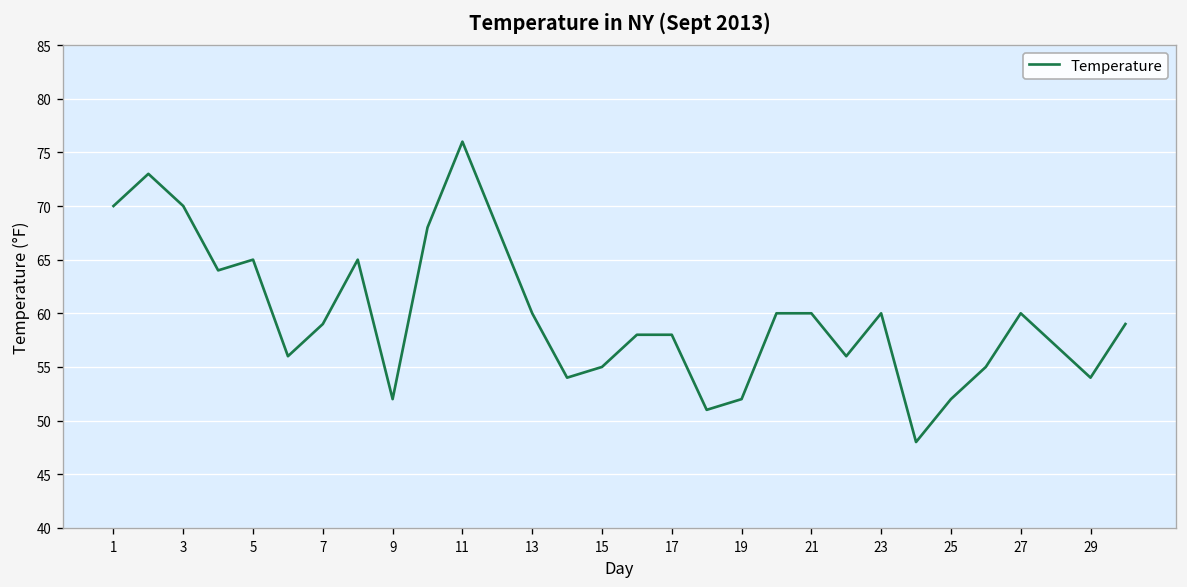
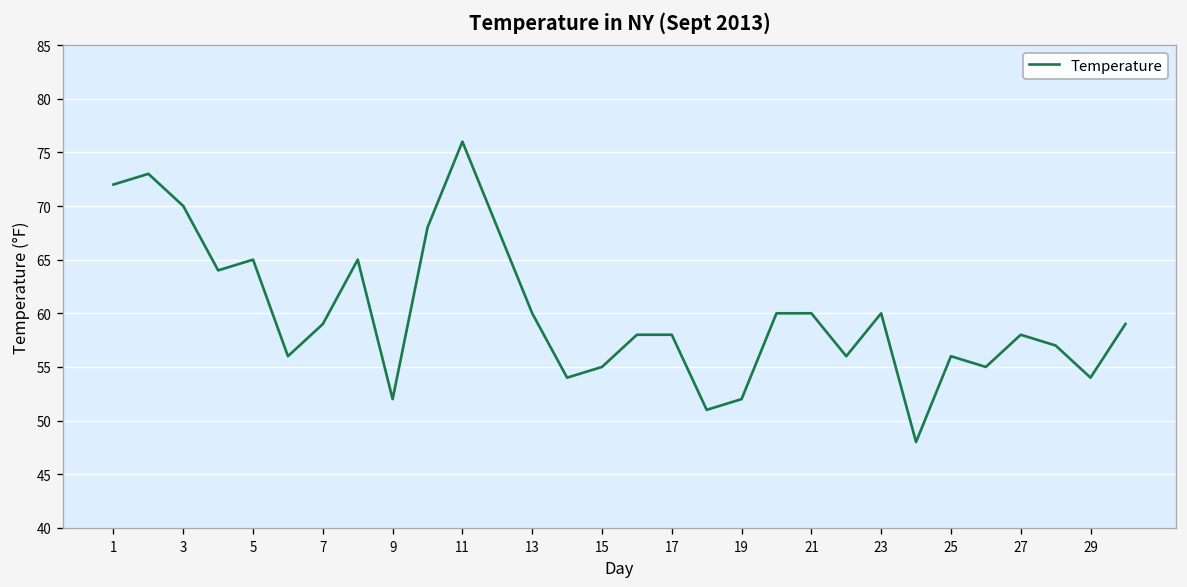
  {
-   "1": 70,
+   "1": 72,
    "3": 70,
    "5": 65,
    "7": 59,
    "9": 52,
    "11": 76,
    "13": 60,
    "15": 55,
    "17": 58,
    "19": 52,
    "21": 60,
    "23": 60,
-   "25": 52,
-   "27": 60,
+   "25": 56,
+   "27": 58,
    "29": 54
  }
